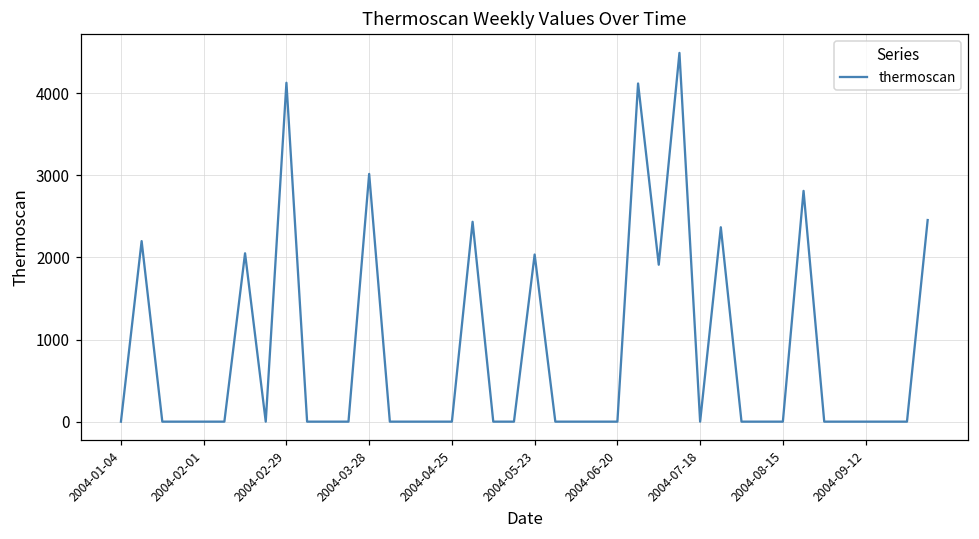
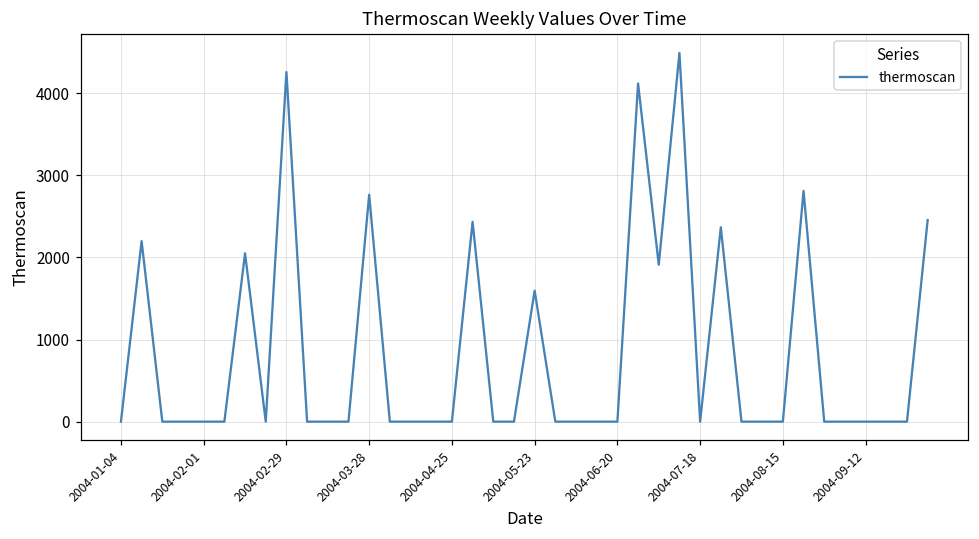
  {
    "2004-01-04": 0,
    "2004-02-01": 0,
-   "2004-02-29": 4100,
-   "2004-03-28": 3000,
+   "2004-02-29": 4300,
+   "2004-03-28": 2800,
    "2004-04-25": 0,
-   "2004-05-23": 2000,
+   "2004-05-23": 1600,
    "2004-06-20": 0,
    "2004-07-18": 0,
    "2004-08-15": 0,
    "2004-09-12": 0
  }
